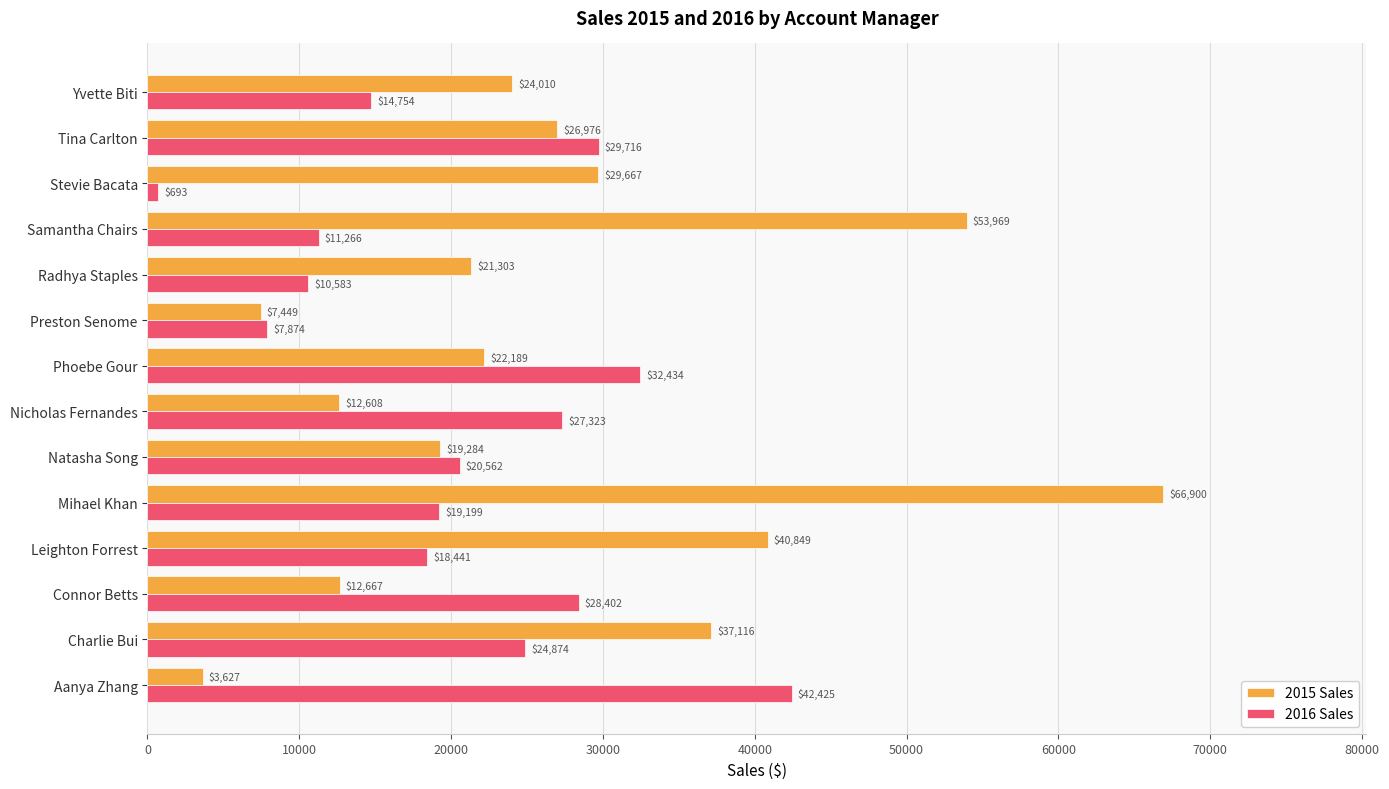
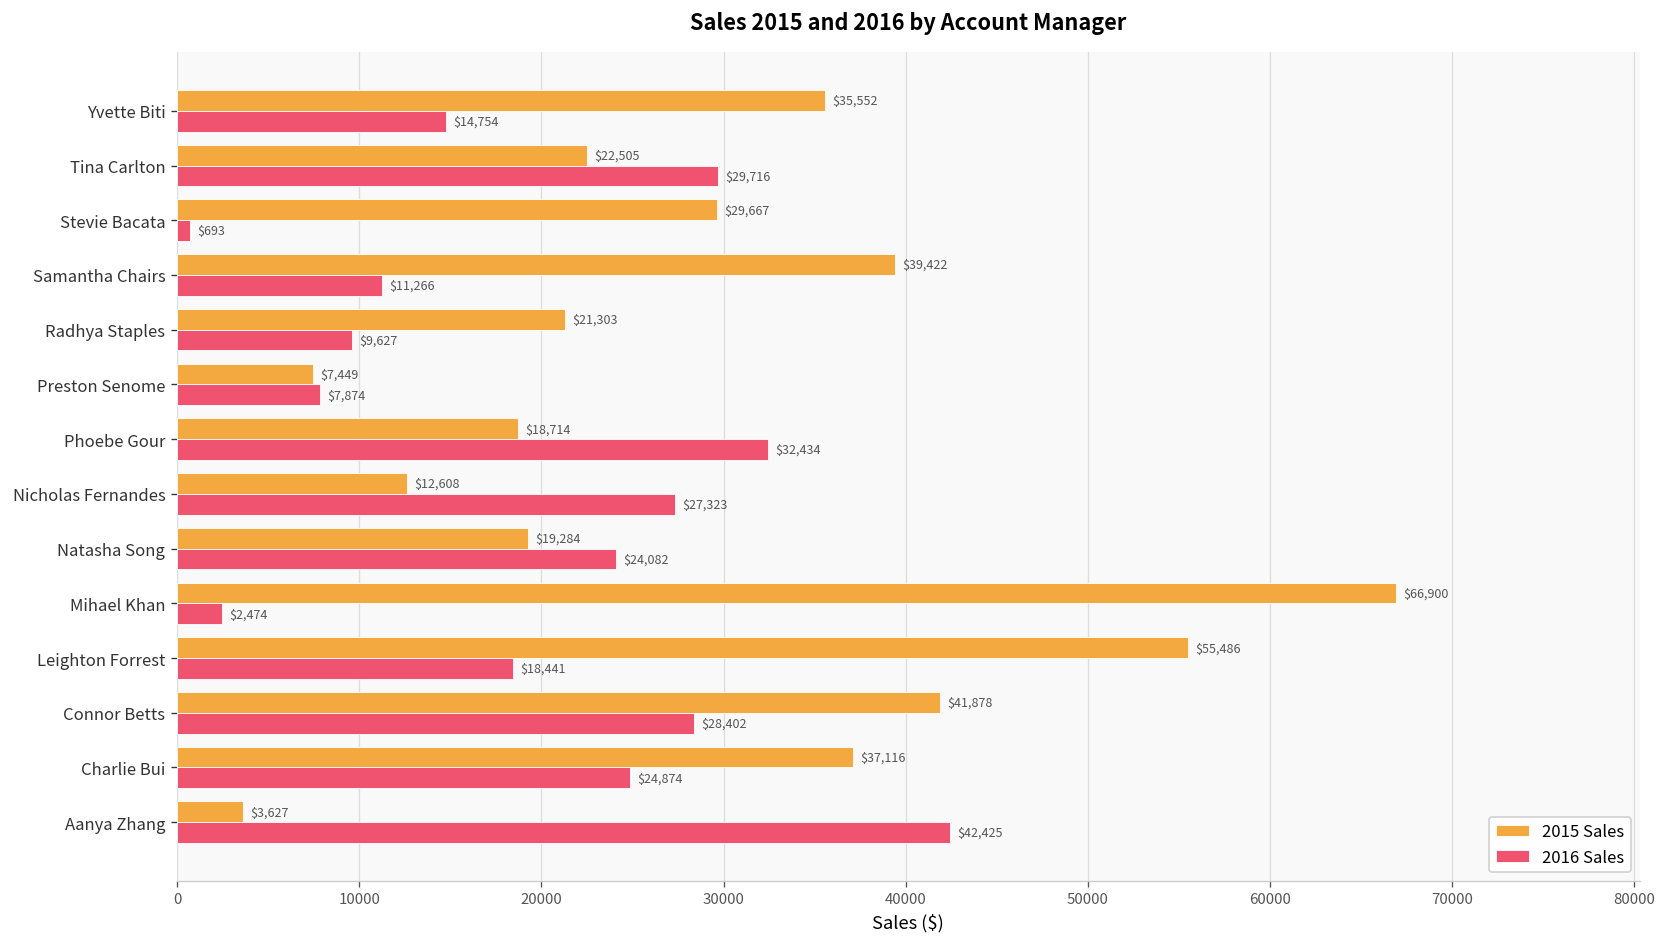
  {
    "2015 Sales": {
-     "Yvette Biti": "$24,010",
-     "Tina Carlton": "$26,976",
+     "Yvette Biti": "$35,552",
+     "Tina Carlton": "$22,505",
      "Stevie Bacata": "$29,667",
-     "Samantha Chairs": "$53,969",
+     "Samantha Chairs": "$39,422",
      "Radhya Staples": "$21,303",
      "Preston Senome": "$7,449",
-     "Phoebe Gour": "$22,189",
+     "Phoebe Gour": "$18,714",
      "Nicholas Fernandes": "$12,608",
      "Natasha Song": "$19,284",
      "Mihael Khan": "$66,900",
-     "Leighton Forrest": "$40,849",
-     "Connor Betts": "$12,667",
+     "Leighton Forrest": "$55,486",
+     "Connor Betts": "$41,878",
      "Charlie Bui": "$37,116",
      "Aanya Zhang": "$3,627"
    },
    "2016 Sales": {
      "Yvette Biti": "$14,754",
      "Tina Carlton": "$29,716",
      "Stevie Bacata": "$693",
      "Samantha Chairs": "$11,266",
-     "Radhya Staples": "$10,583",
+     "Radhya Staples": "$9,627",
      "Preston Senome": "$7,874",
      "Phoebe Gour": "$32,434",
      "Nicholas Fernandes": "$27,323",
-     "Natasha Song": "$20,562",
-     "Mihael Khan": "$19,199",
+     "Natasha Song": "$24,082",
+     "Mihael Khan": "$2,474",
      "Leighton Forrest": "$18,441",
      "Connor Betts": "$28,402",
      "Charlie Bui": "$24,874",
      "Aanya Zhang": "$42,425"
    }
  }
